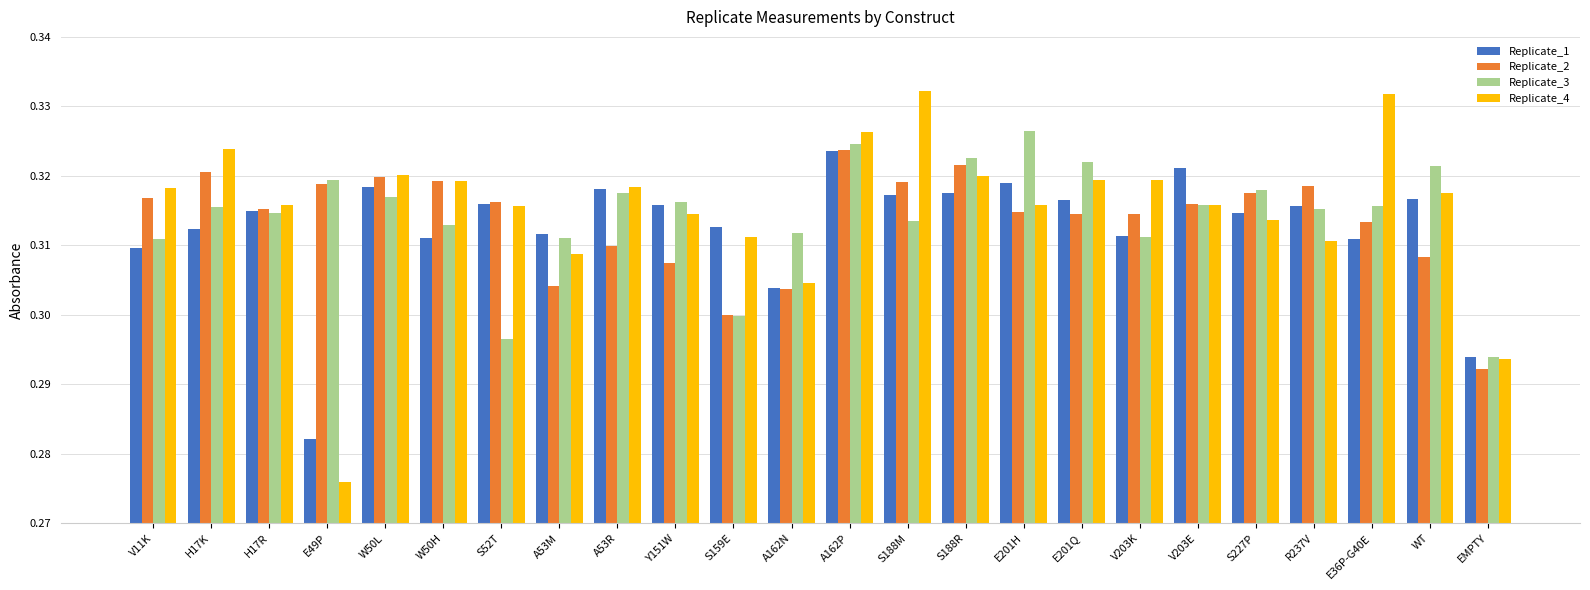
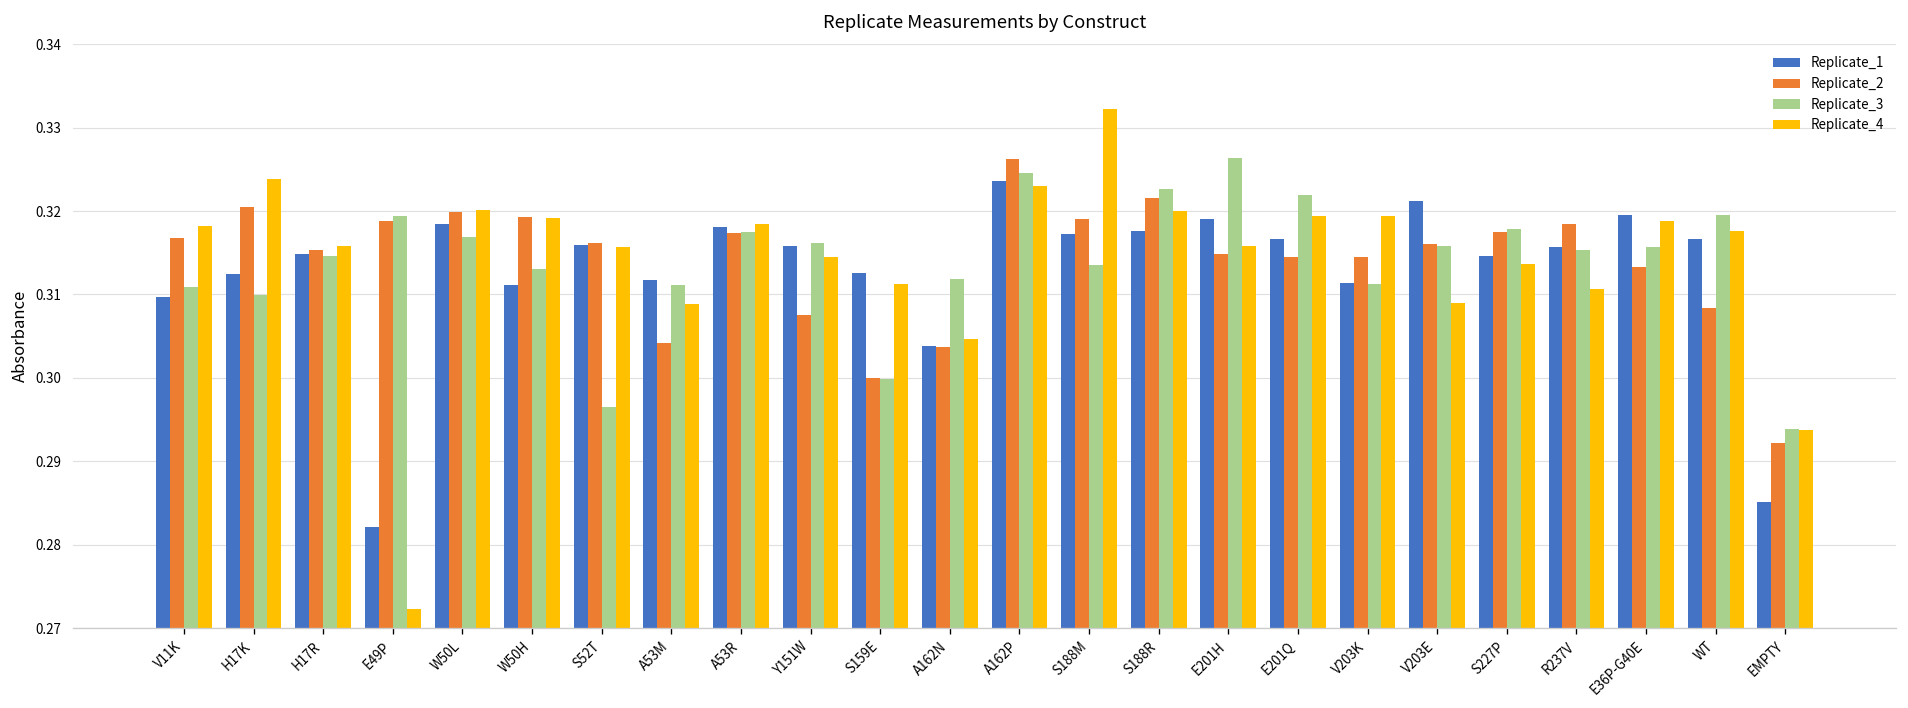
  {
    "Replicate_1": {
      "V11K": 0.310,
      "H17K": 0.312,
      "H17R": 0.315,
      "E49P": 0.282,
      "W50L": 0.318,
      "W50H": 0.311,
      "S52T": 0.316,
      "A53M": 0.312,
      "A53R": 0.318,
      "Y151W": 0.316,
      "S159E": 0.313,
      "A162N": 0.304,
      "A162P": 0.324,
      "S188M": 0.317,
      "S188R": 0.318,
      "E201H": 0.319,
      "E201Q": 0.317,
      "V203K": 0.311,
      "V203E": 0.321,
      "S227P": 0.315,
      "R237V": 0.316,
-     "E36P-G40E": 0.311,
+     "E36P-G40E": 0.320,
      "WT": 0.317,
-     "EMPTY": 0.294
+     "EMPTY": 0.285
    },
    "Replicate_2": {
      "V11K": 0.317,
      "H17K": 0.320,
      "H17R": 0.315,
      "E49P": 0.319,
      "W50L": 0.320,
      "W50H": 0.319,
      "S52T": 0.316,
      "A53M": 0.304,
-     "A53R": 0.310,
+     "A53R": 0.317,
      "Y151W": 0.307,
      "S159E": 0.300,
      "A162N": 0.304,
-     "A162P": 0.324,
+     "A162P": 0.326,
      "S188M": 0.319,
      "S188R": 0.322,
      "E201H": 0.315,
      "E201Q": 0.315,
      "V203K": 0.315,
      "V203E": 0.316,
      "S227P": 0.317,
      "R237V": 0.319,
      "E36P-G40E": 0.313,
      "WT": 0.308,
      "EMPTY": 0.292
    },
    "Replicate_3": {
      "V11K": 0.311,
-     "H17K": 0.315,
+     "H17K": 0.310,
      "H17R": 0.315,
      "E49P": 0.319,
      "W50L": 0.317,
      "W50H": 0.313,
      "S52T": 0.297,
      "A53M": 0.311,
      "A53R": 0.317,
      "Y151W": 0.316,
      "S159E": 0.300,
      "A162N": 0.312,
      "A162P": 0.325,
      "S188M": 0.313,
      "S188R": 0.323,
      "E201H": 0.326,
      "E201Q": 0.322,
      "V203K": 0.311,
      "V203E": 0.316,
      "S227P": 0.318,
      "R237V": 0.315,
      "E36P-G40E": 0.316,
-     "WT": 0.321,
+     "WT": 0.319,
      "EMPTY": 0.294
    },
    "Replicate_4": {
      "V11K": 0.318,
      "H17K": 0.324,
      "H17R": 0.316,
-     "E49P": 0.276,
+     "E49P": 0.272,
      "W50L": 0.320,
      "W50H": 0.319,
      "S52T": 0.316,
      "A53M": 0.309,
      "A53R": 0.318,
      "Y151W": 0.315,
      "S159E": 0.311,
      "A162N": 0.305,
-     "A162P": 0.326,
+     "A162P": 0.323,
      "S188M": 0.332,
      "S188R": 0.320,
      "E201H": 0.316,
      "E201Q": 0.319,
      "V203K": 0.319,
-     "V203E": 0.316,
+     "V203E": 0.309,
      "S227P": 0.314,
      "R237V": 0.311,
-     "E36P-G40E": 0.332,
+     "E36P-G40E": 0.319,
      "WT": 0.318,
      "EMPTY": 0.294
    }
  }
